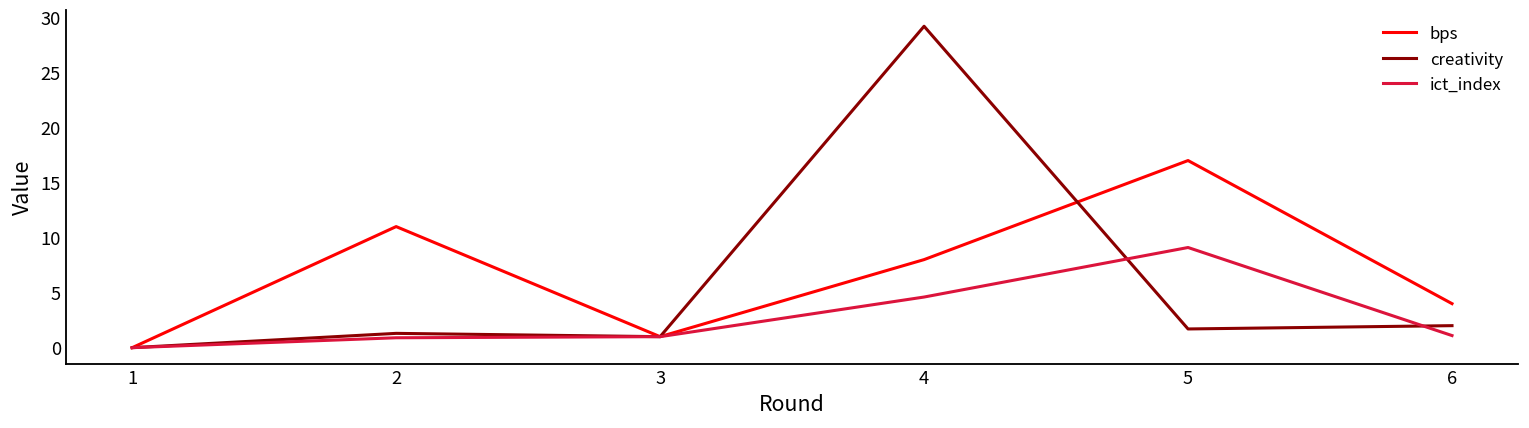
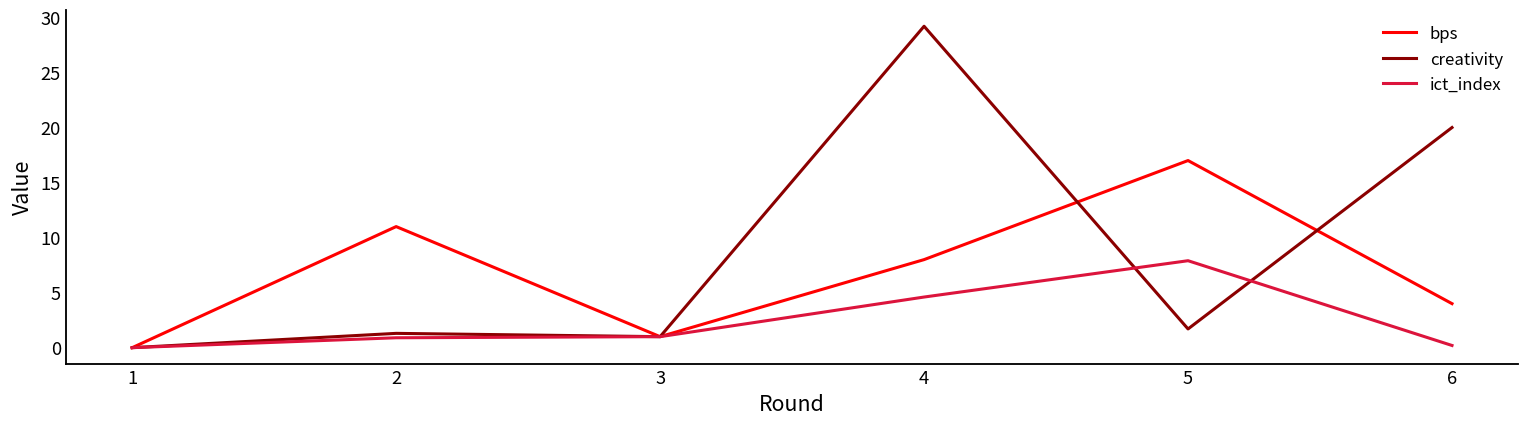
  {
    "bps": {
      "2": 11.0,
      "4": 8.0,
      "5": 17.0,
      "6": 4.0
    },
    "creativity": {
      "2": 1.3,
      "4": 29,
      "5": 1.7,
-     "6": 2
+     "6": 20
    },
    "ict_index": {
      "2": 0.9,
      "4": 4.6,
-     "5": 9.1,
-     "6": 1.1
+     "5": 7.9,
+     "6": 0.2
    }
  }
